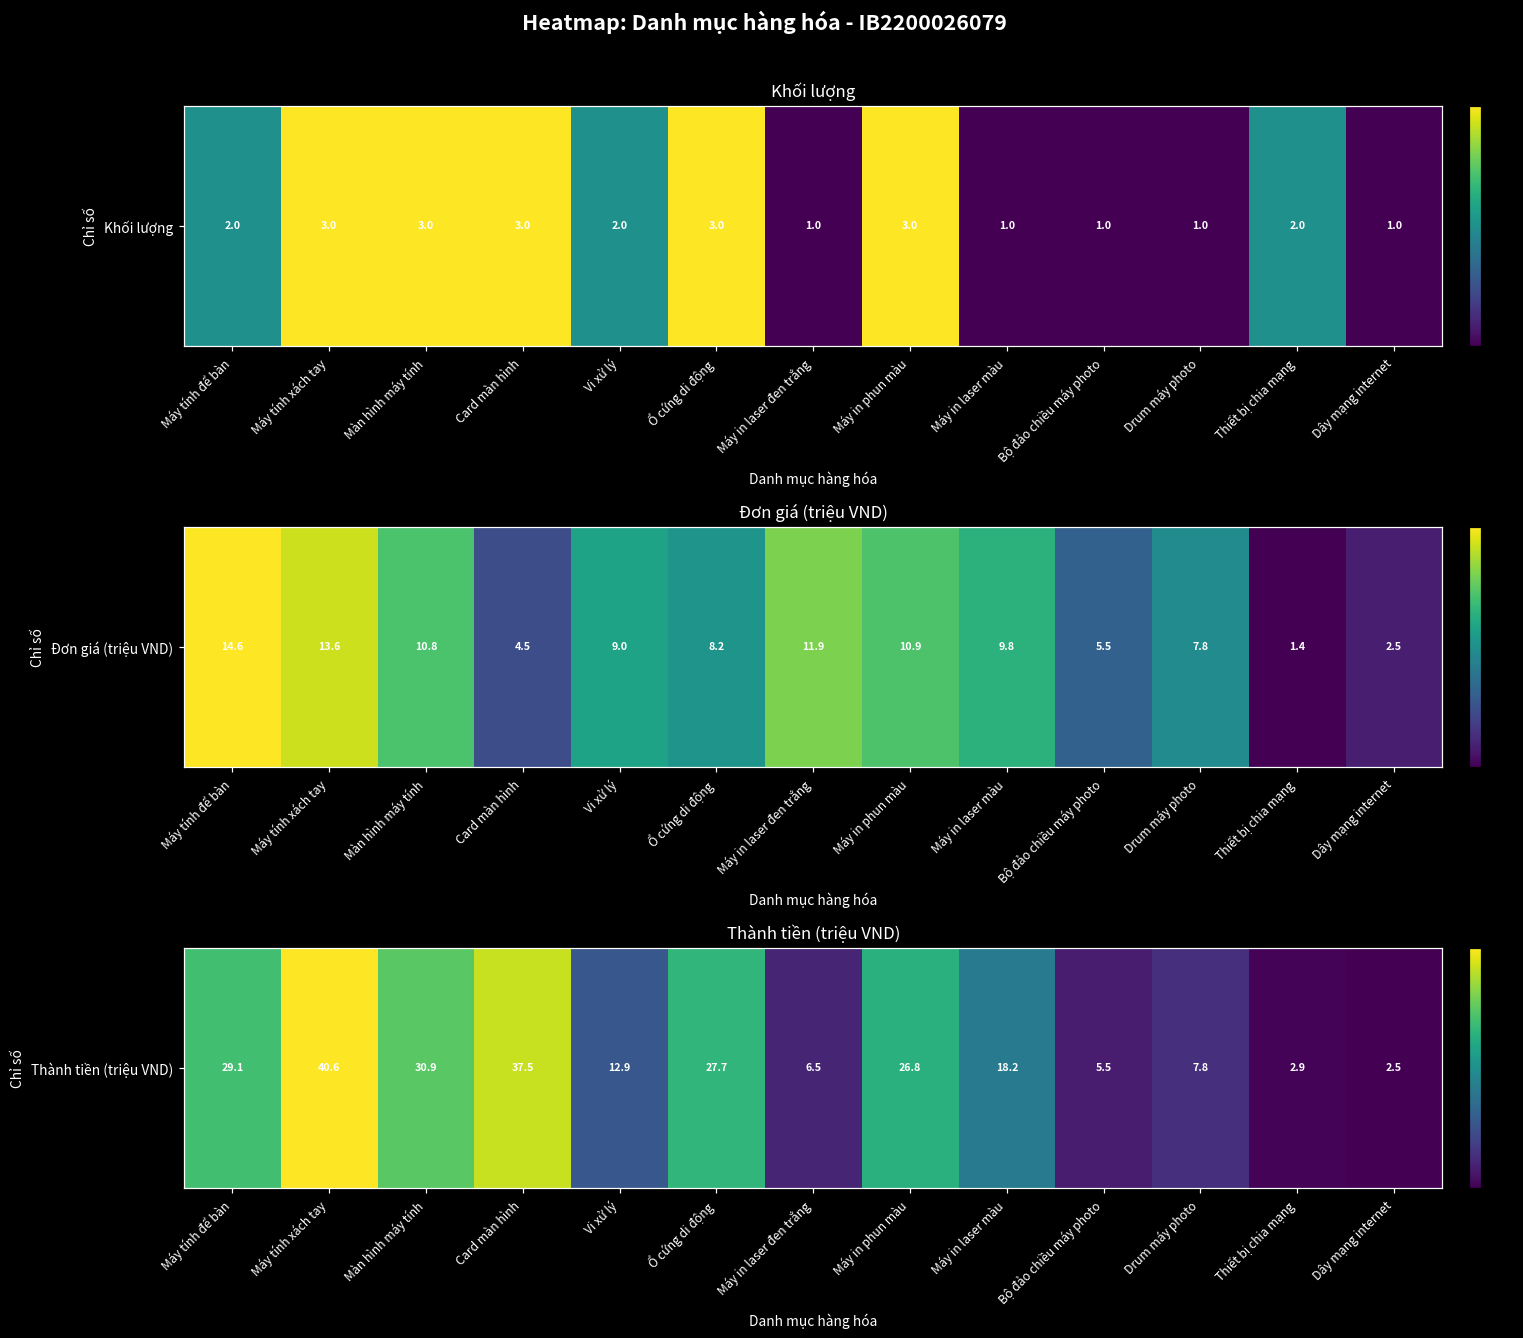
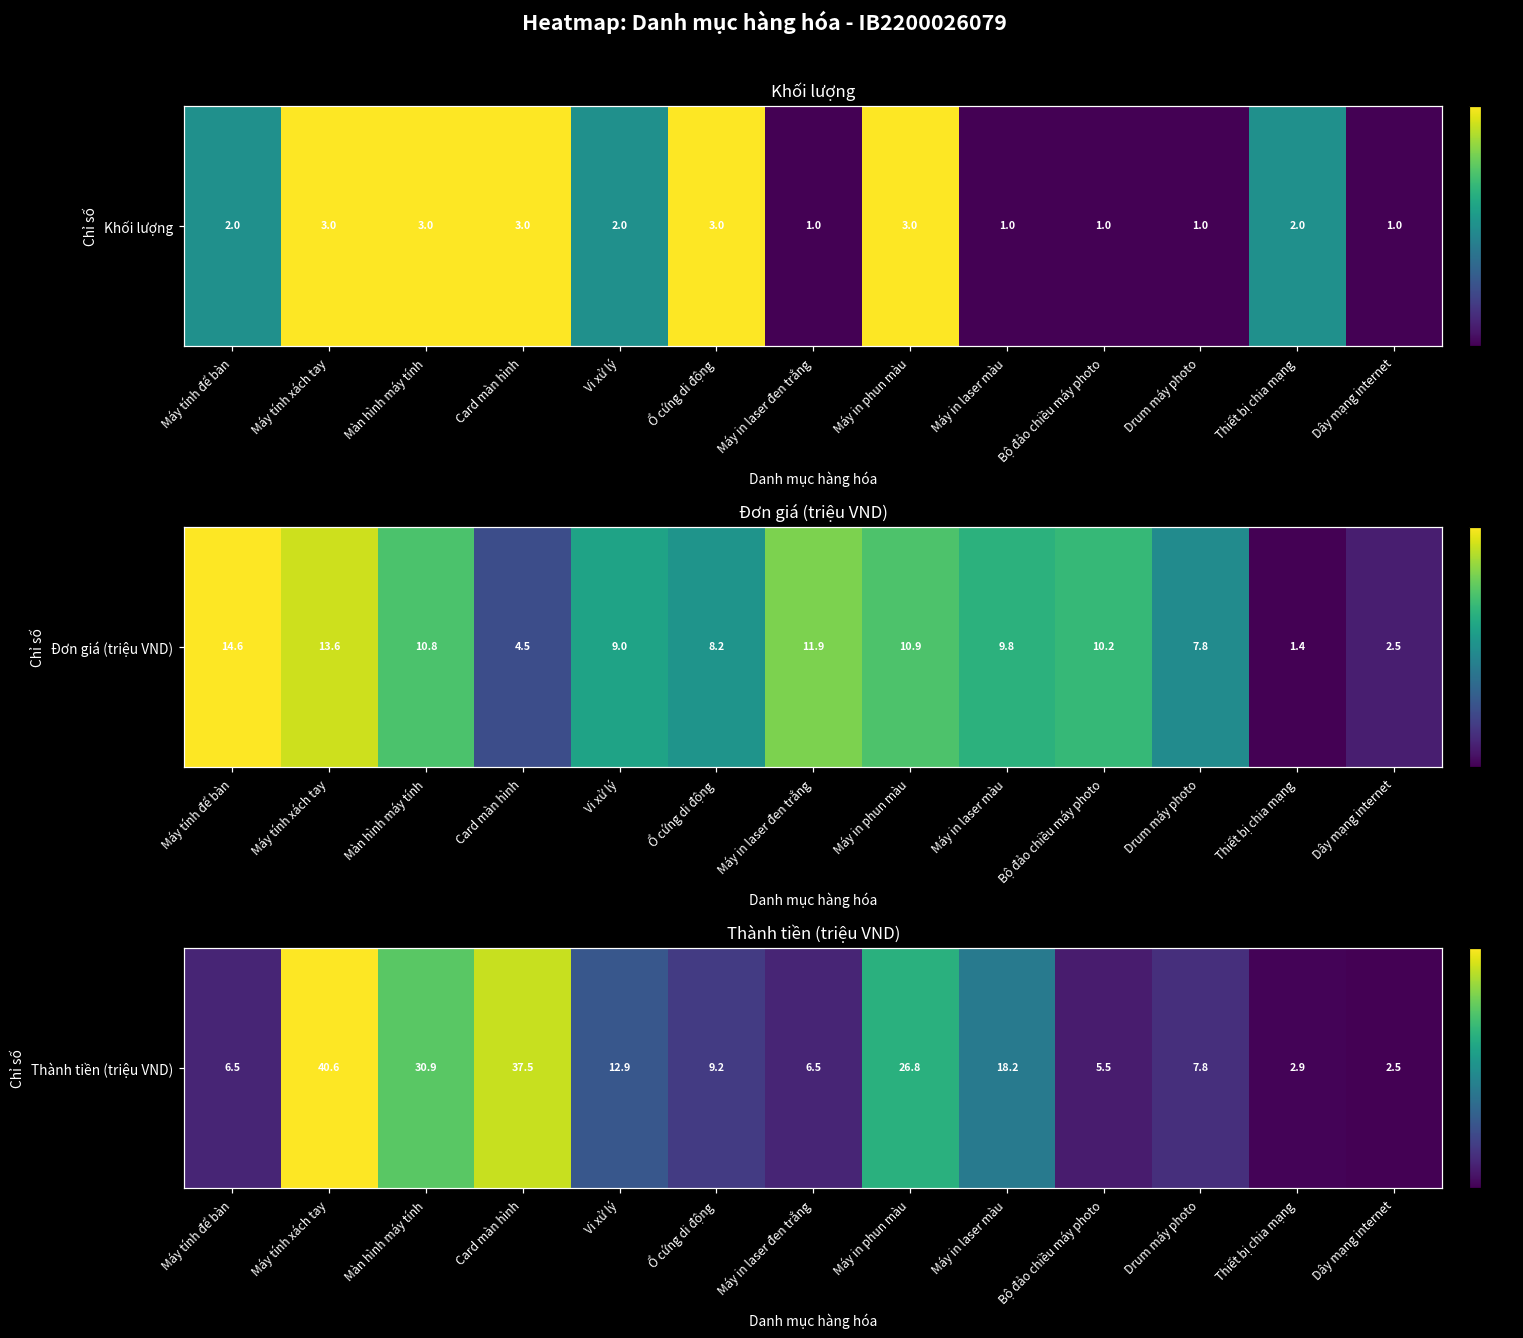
  {
    "Khối lượng": {
      "Khối lượng": {
        "Máy tính để bàn": 2.0,
        "Máy tính xách tay": 3.0,
        "Màn hình máy tính": 3.0,
        "Card màn hình": 3.0,
        "Vi xử lý": 2.0,
        "Ổ cứng di động": 3.0,
        "Máy in laser đen trắng": 1.0,
        "Máy in phun màu": 3.0,
        "Máy in laser màu": 1.0,
        "Bộ đảo chiều máy photo": 1.0,
        "Drum máy photo": 1.0,
        "Thiết bị chia mạng": 2.0,
        "Dây mạng internet": 1.0
      }
    },
    "Đơn giá (triệu VND)": {
      "Đơn giá (triệu VND)": {
        "Máy tính để bàn": 14.6,
        "Máy tính xách tay": 13.6,
        "Màn hình máy tính": 10.8,
        "Card màn hình": 4.5,
        "Vi xử lý": 9.0,
        "Ổ cứng di động": 8.2,
        "Máy in laser đen trắng": 11.9,
        "Máy in phun màu": 10.9,
        "Máy in laser màu": 9.8,
-       "Bộ đảo chiều máy photo": 5.5,
+       "Bộ đảo chiều máy photo": 10.2,
        "Drum máy photo": 7.8,
        "Thiết bị chia mạng": 1.4,
        "Dây mạng internet": 2.5
      }
    },
    "Thành tiền (triệu VND)": {
      "Thành tiền (triệu VND)": {
-       "Máy tính để bàn": 29.1,
+       "Máy tính để bàn": 6.5,
        "Máy tính xách tay": 40.6,
        "Màn hình máy tính": 30.9,
        "Card màn hình": 37.5,
        "Vi xử lý": 12.9,
-       "Ổ cứng di động": 27.7,
+       "Ổ cứng di động": 9.2,
        "Máy in laser đen trắng": 6.5,
        "Máy in phun màu": 26.8,
        "Máy in laser màu": 18.2,
        "Bộ đảo chiều máy photo": 5.5,
        "Drum máy photo": 7.8,
        "Thiết bị chia mạng": 2.9,
        "Dây mạng internet": 2.5
      }
    }
  }
